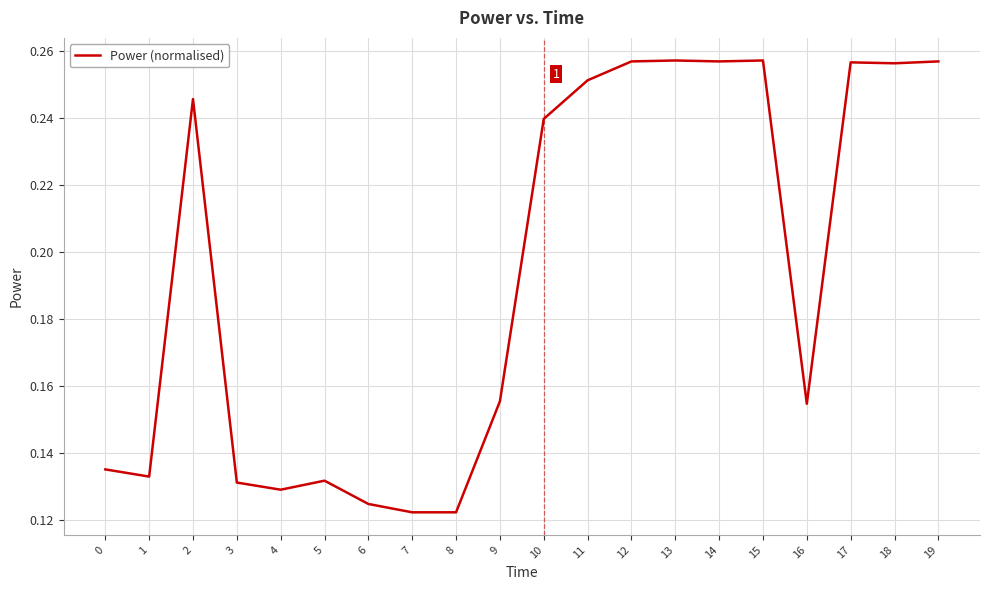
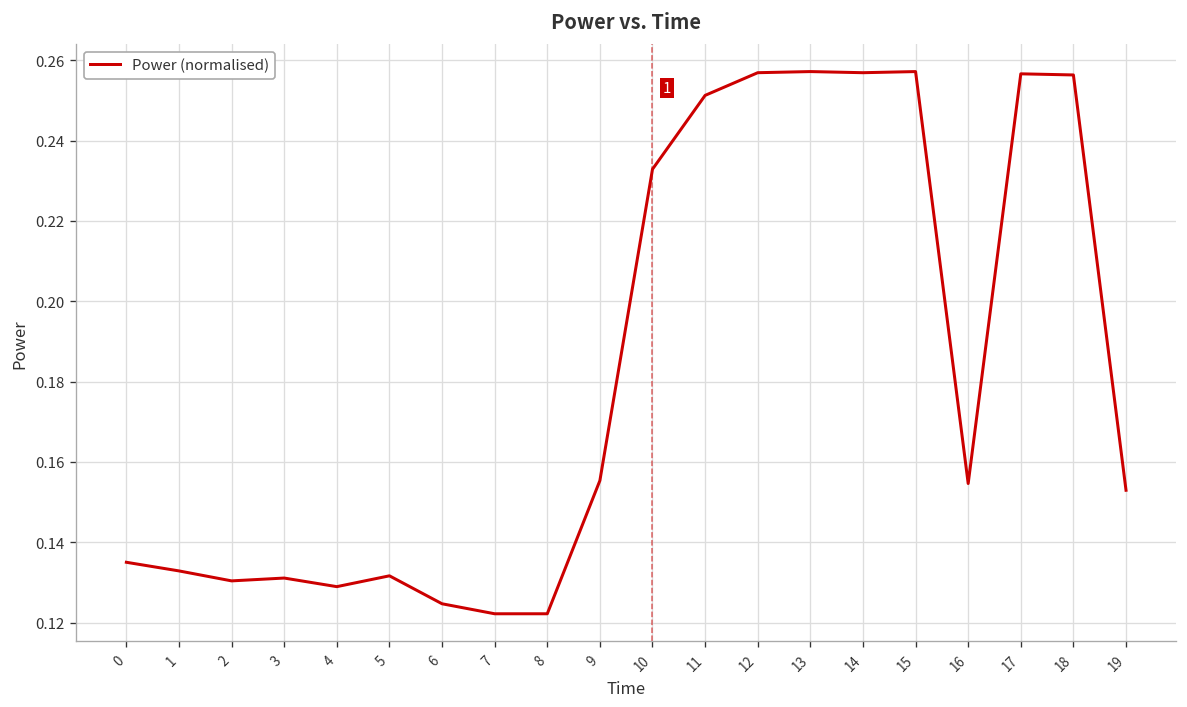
  {
    "0": 0.135,
    "1": 0.133,
-   "2": 0.246,
+   "2": 0.130,
    "3": 0.131,
    "4": 0.129,
    "5": 0.132,
    "6": 0.125,
    "7": 0.122,
    "8": 0.122,
    "9": 0.155,
-   "10": 0.240,
+   "10": 0.233,
    "11": 0.251,
    "12": 0.257,
    "13": 0.257,
    "14": 0.257,
    "15": 0.257,
    "16": 0.155,
    "17": 0.257,
    "18": 0.256,
-   "19": 0.257
+   "19": 0.153
  }
